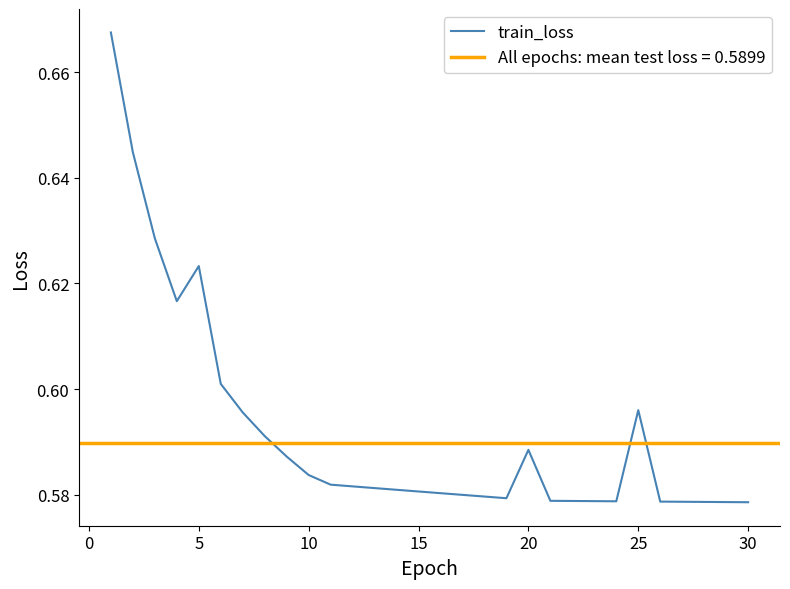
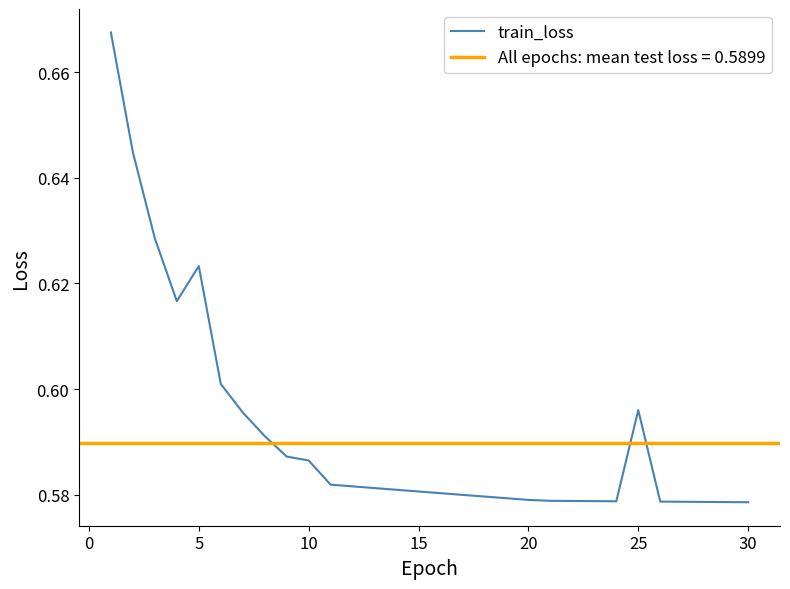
  {
    "5": 0.623,
-   "10": 0.584,
+   "10": 0.586,
    "15": 0.581,
-   "20": 0.589,
+   "20": 0.579,
    "25": 0.596,
    "30": 0.579
  }
